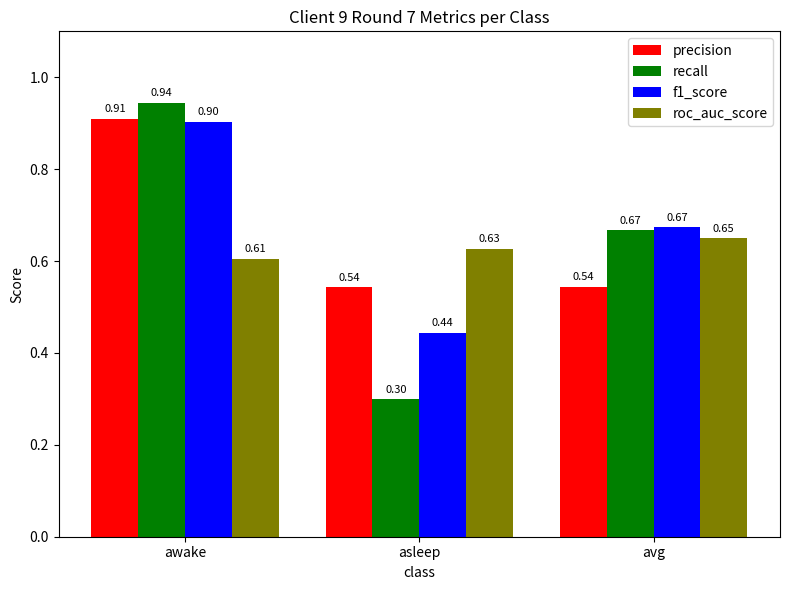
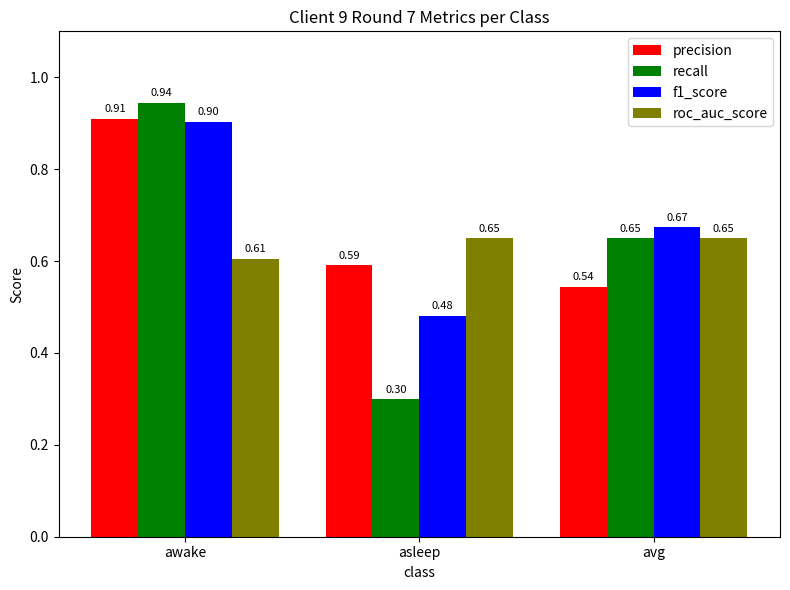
  {
    "precision": {
      "awake": 0.91,
-     "asleep": 0.54,
+     "asleep": 0.59,
      "avg": 0.54
    },
    "recall": {
      "awake": 0.94,
      "asleep": 0.30,
-     "avg": 0.67
+     "avg": 0.65
    },
    "f1_score": {
      "awake": 0.90,
-     "asleep": 0.44,
+     "asleep": 0.48,
      "avg": 0.67
    },
    "roc_auc_score": {
      "awake": 0.61,
-     "asleep": 0.63,
+     "asleep": 0.65,
      "avg": 0.65
    }
  }
